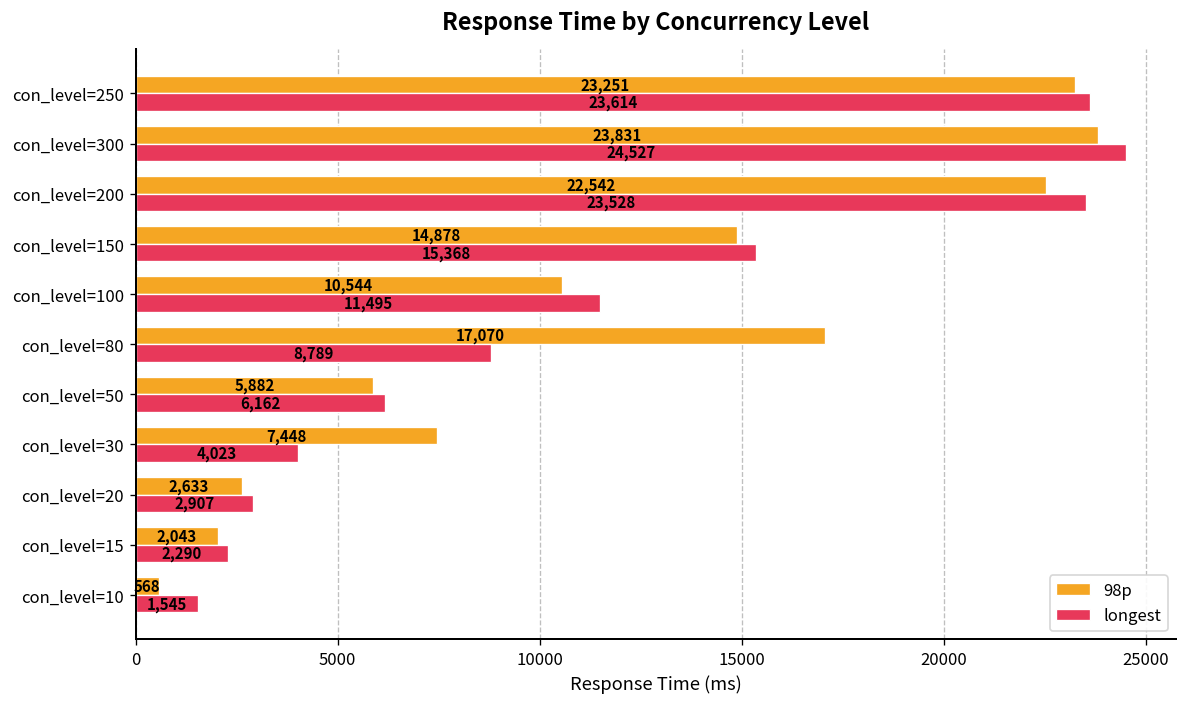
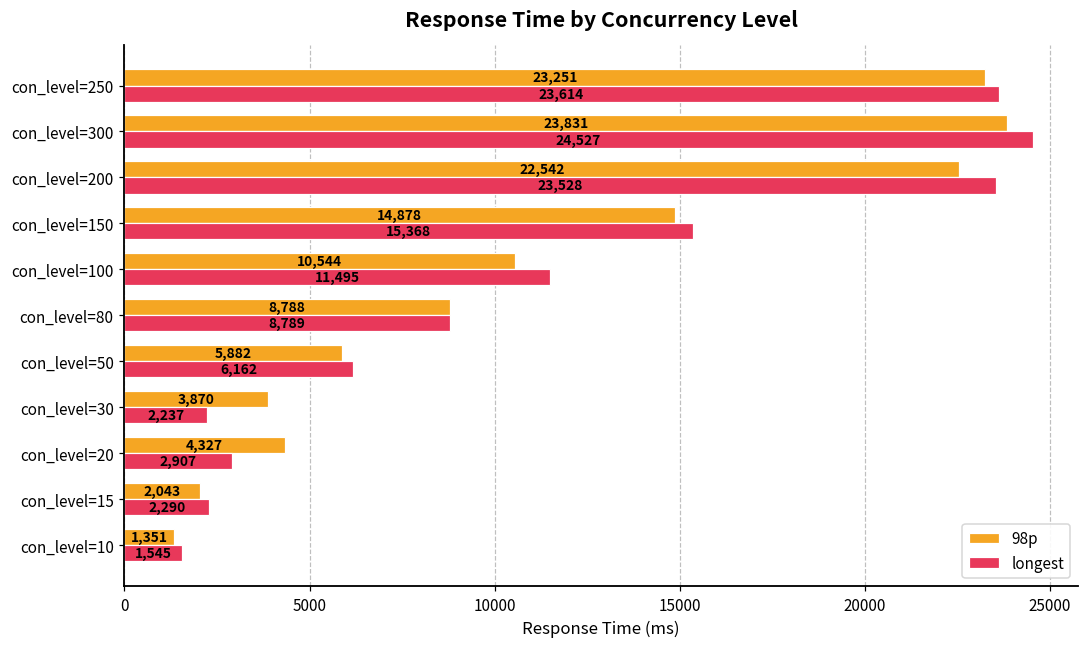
  {
    "98p": {
      "con_level=250": "23,251",
      "con_level=300": "23,831",
      "con_level=200": "22,542",
      "con_level=150": "14,878",
      "con_level=100": "10,544",
-     "con_level=80": "17,070",
+     "con_level=80": "8,788",
      "con_level=50": "5,882",
-     "con_level=30": "7,448",
-     "con_level=20": "2,633",
+     "con_level=30": "3,870",
+     "con_level=20": "4,327",
      "con_level=15": "2,043",
-     "con_level=10": "568"
+     "con_level=10": "1,351"
    },
    "longest": {
      "con_level=250": "23,614",
      "con_level=300": "24,527",
      "con_level=200": "23,528",
      "con_level=150": "15,368",
      "con_level=100": "11,495",
      "con_level=80": "8,789",
      "con_level=50": "6,162",
-     "con_level=30": "4,023",
+     "con_level=30": "2,237",
      "con_level=20": "2,907",
      "con_level=15": "2,290",
      "con_level=10": "1,545"
    }
  }
